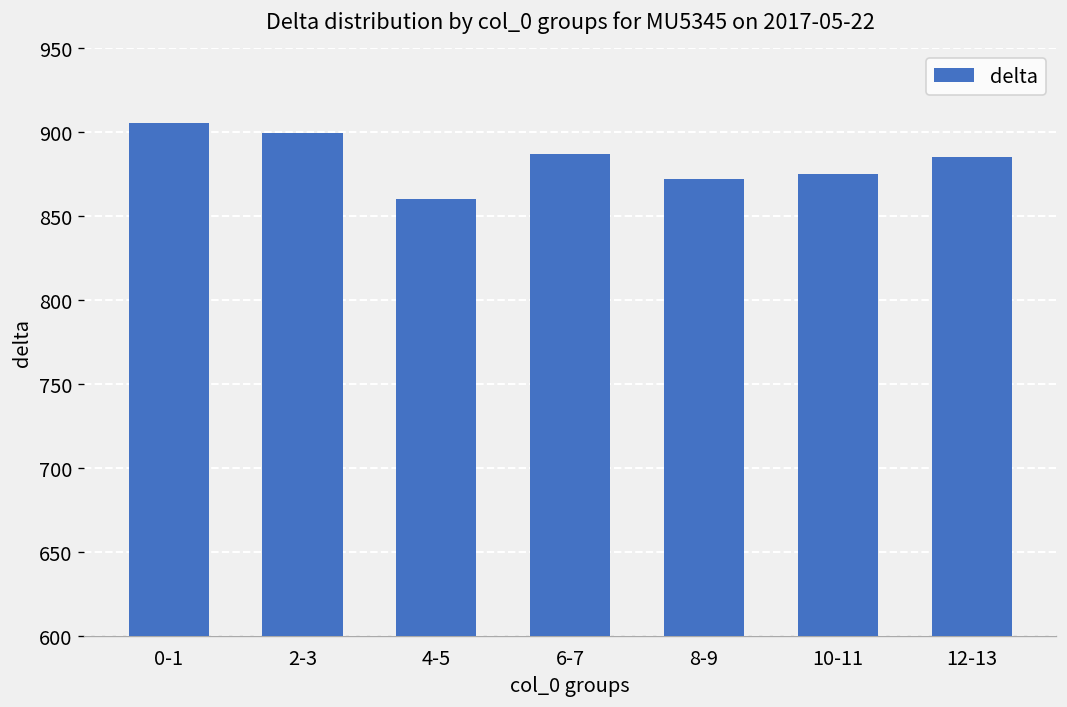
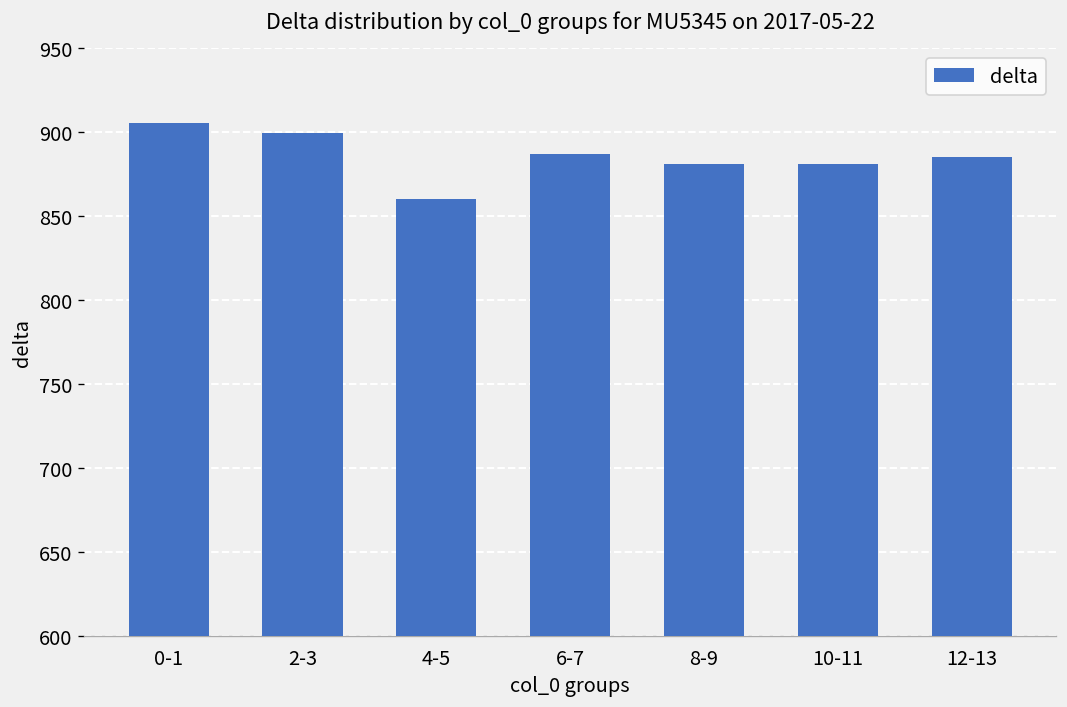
  {
    "0-1": 905,
    "2-3": 899,
    "4-5": 860,
    "6-7": 887,
-   "8-9": 872,
-   "10-11": 875,
+   "8-9": 881,
+   "10-11": 881,
    "12-13": 885
  }
